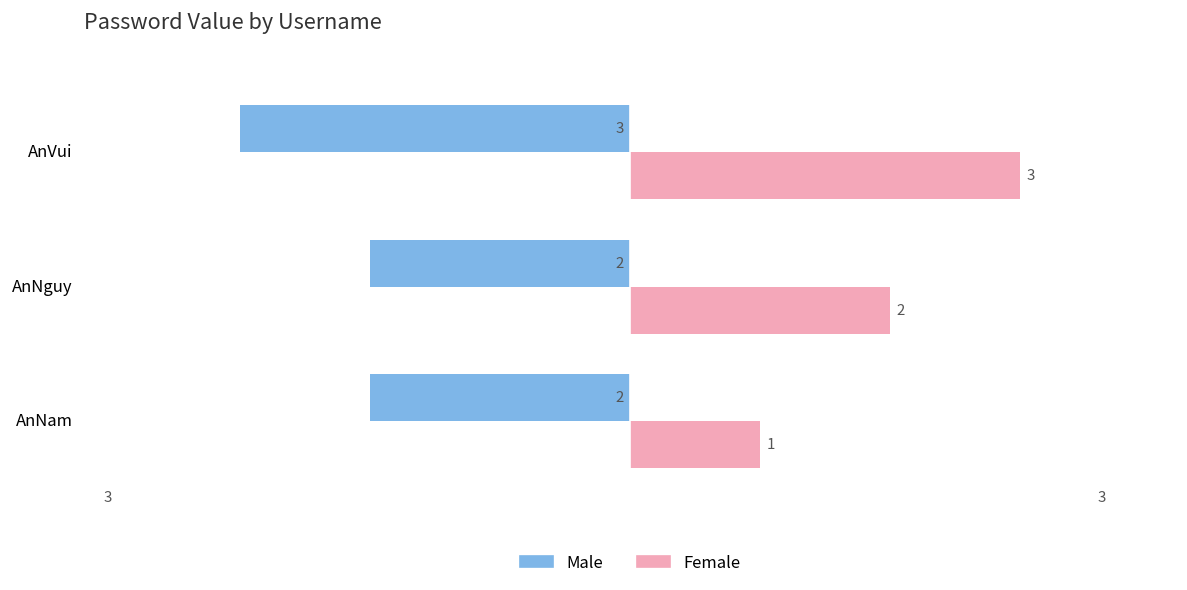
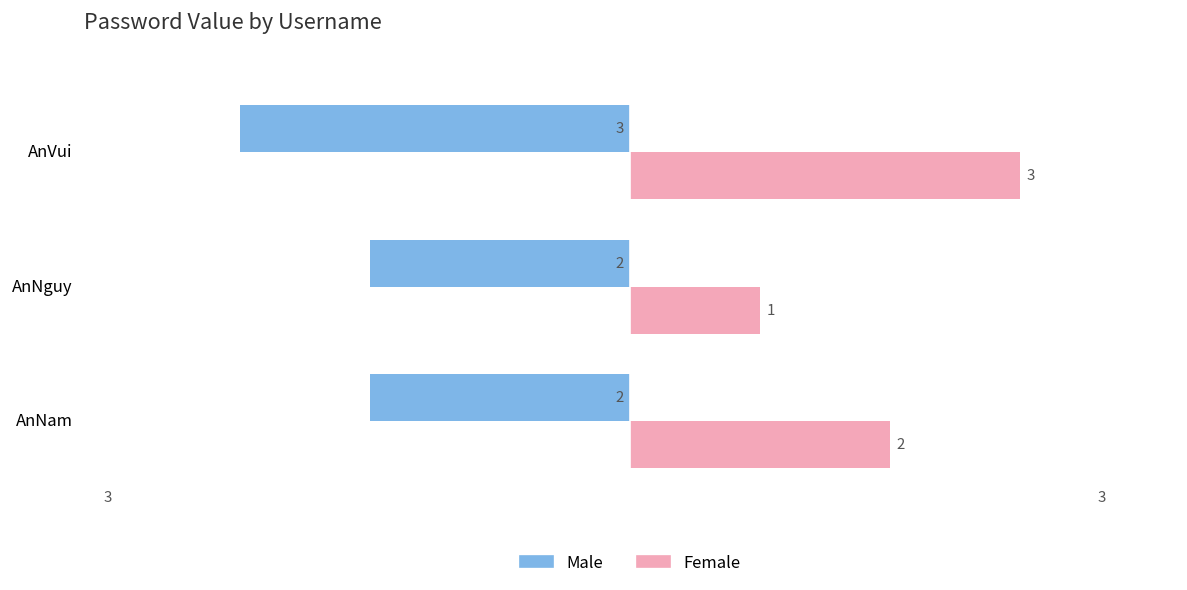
  {
    "Female": {
      "AnVui": 3,
-     "AnNguy": 2,
-     "AnNam": 1
+     "AnNguy": 1,
+     "AnNam": 2
    }
  }
